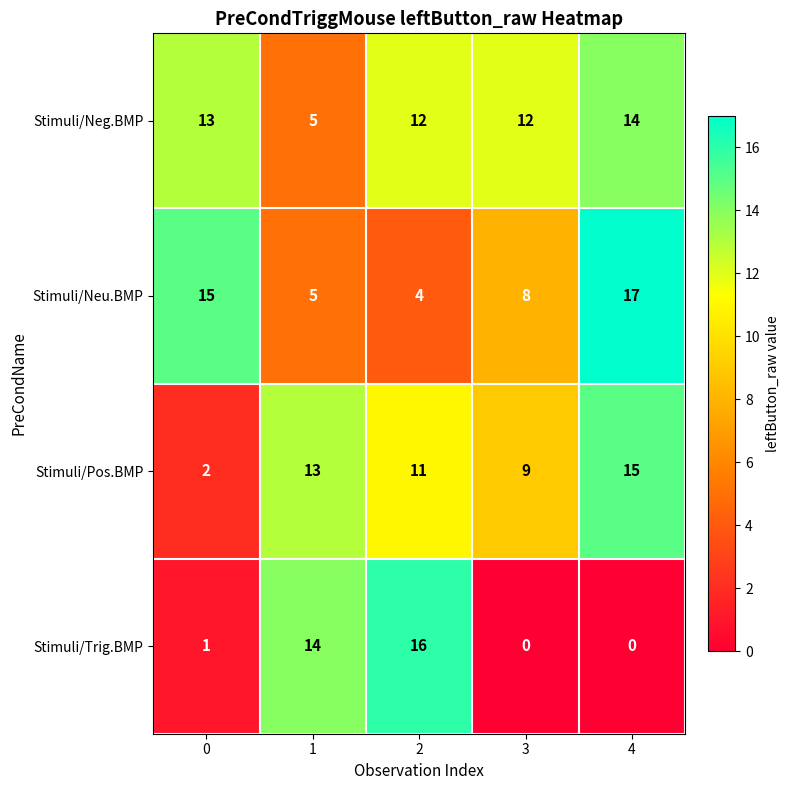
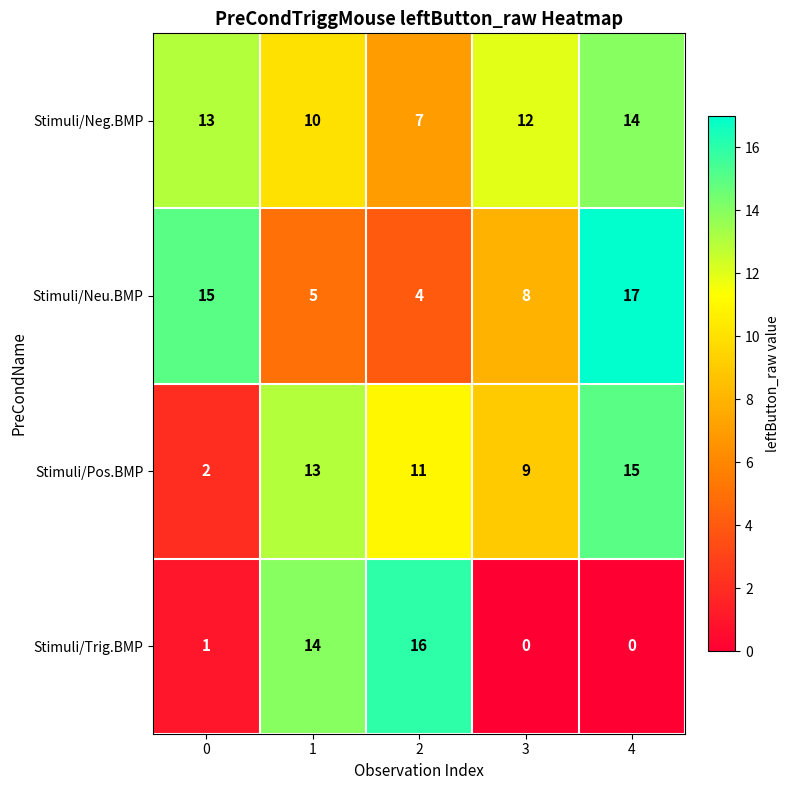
  {
    "Stimuli/Neg.BMP": {
      "0": 13,
-     "1": 5,
-     "2": 12,
+     "1": 10,
+     "2": 7,
      "3": 12,
      "4": 14
    },
    "Stimuli/Neu.BMP": {
      "0": 15,
      "1": 5,
      "2": 4,
      "3": 8,
      "4": 17
    },
    "Stimuli/Pos.BMP": {
      "0": 2,
      "1": 13,
      "2": 11,
      "3": 9,
      "4": 15
    },
    "Stimuli/Trig.BMP": {
      "0": 1,
      "1": 14,
      "2": 16,
      "3": 0,
      "4": 0
    }
  }
